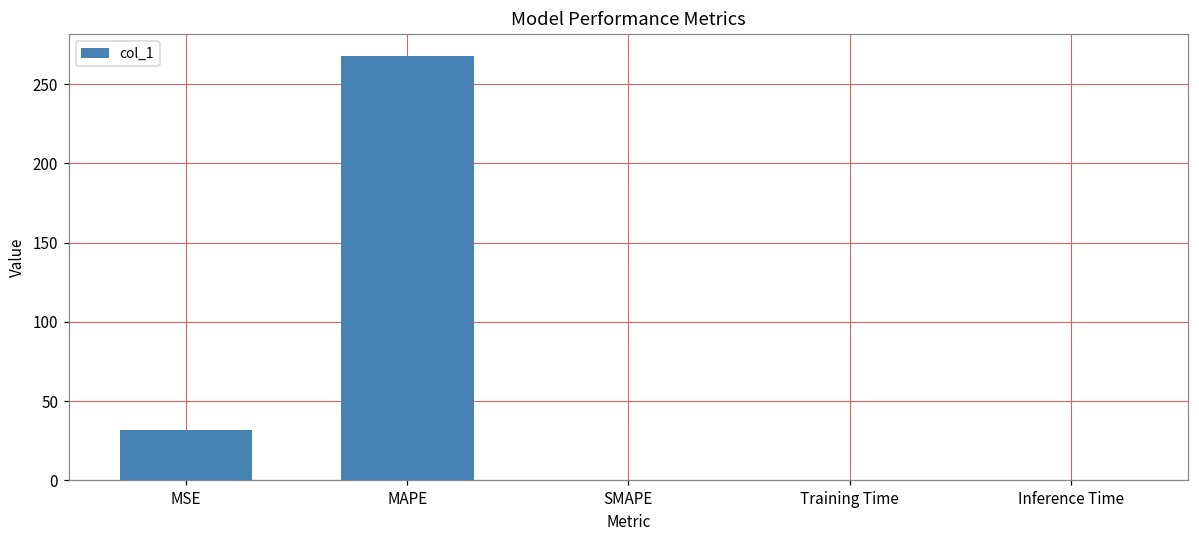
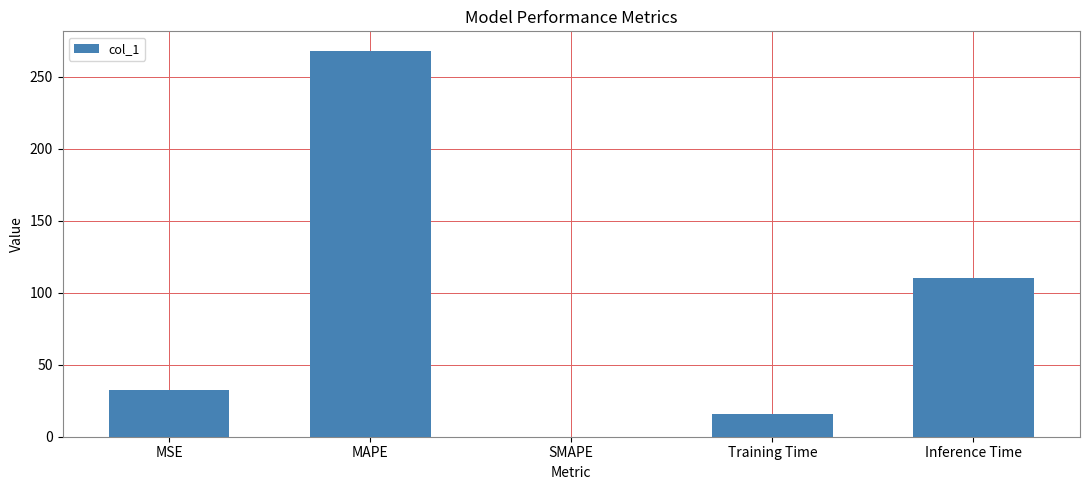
  {
    "MSE": 32,
    "MAPE": 268,
    "SMAPE": 0,
-   "Training Time": 0,
-   "Inference Time": 0
+   "Training Time": 15,
+   "Inference Time": 110
  }
